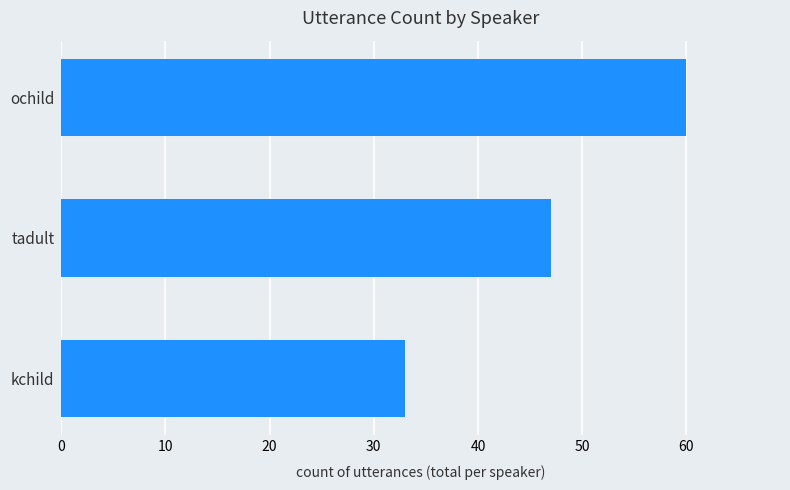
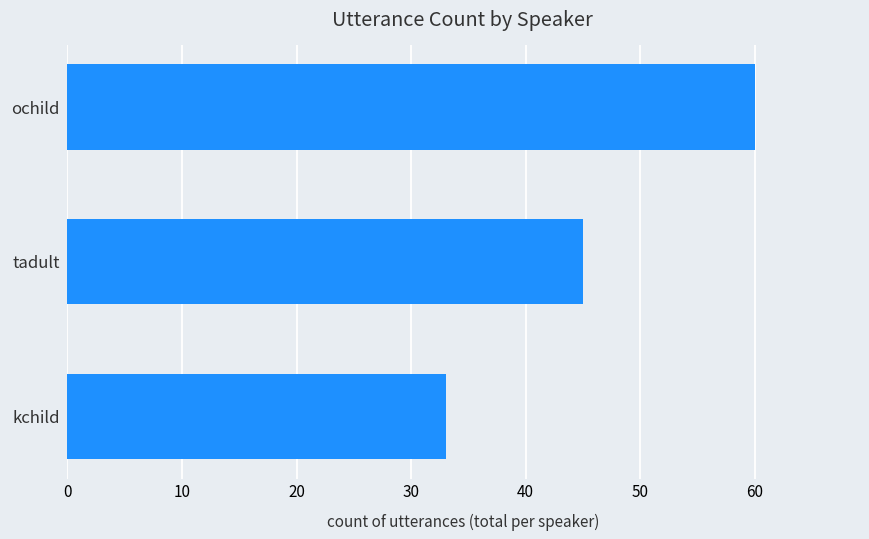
  {
    "ochild": 60,
-   "tadult": 47,
+   "tadult": 45,
    "kchild": 33
  }
